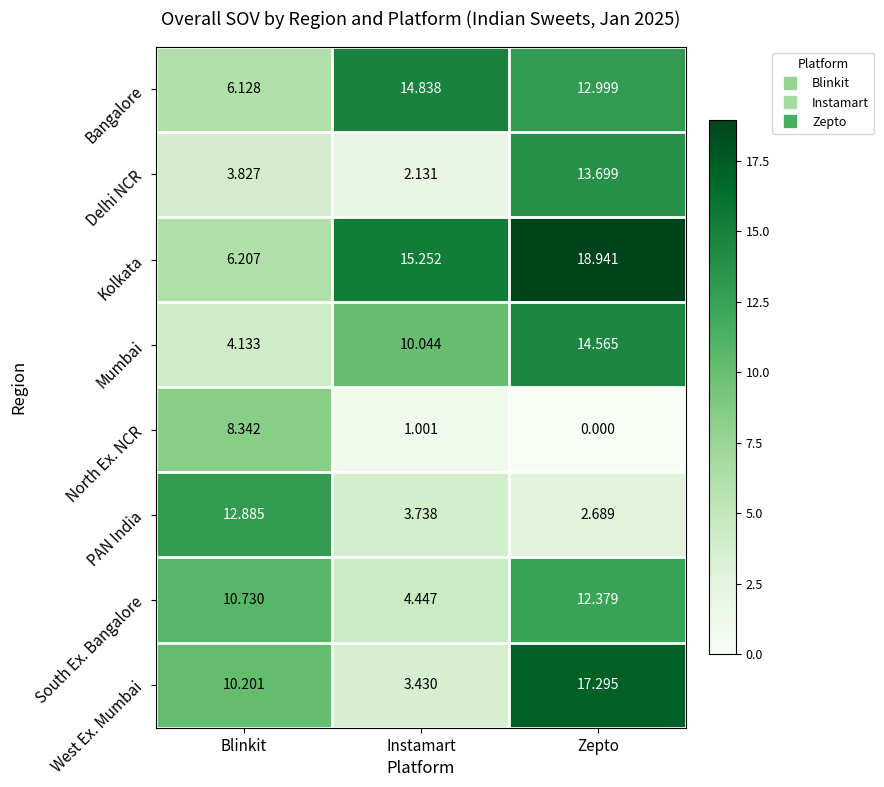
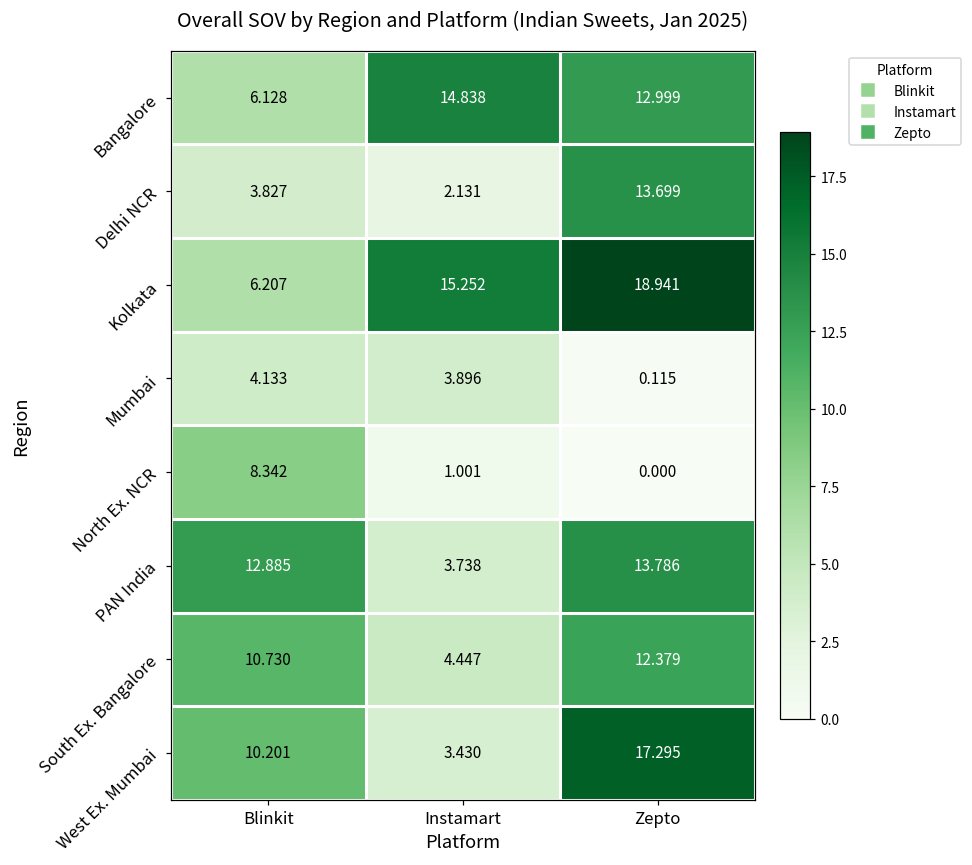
  {
    "Bangalore": {
      "Blinkit": 6.128,
      "Instamart": 14.838,
      "Zepto": 12.999
    },
    "Delhi NCR": {
      "Blinkit": 3.827,
      "Instamart": 2.131,
      "Zepto": 13.699
    },
    "Kolkata": {
      "Blinkit": 6.207,
      "Instamart": 15.252,
      "Zepto": 18.941
    },
    "Mumbai": {
      "Blinkit": 4.133,
-     "Instamart": 10.044,
-     "Zepto": 14.565
+     "Instamart": 3.896,
+     "Zepto": 0.115
    },
    "North Ex. NCR": {
      "Blinkit": 8.342,
      "Instamart": 1.001,
      "Zepto": 0.000
    },
    "PAN India": {
      "Blinkit": 12.885,
      "Instamart": 3.738,
-     "Zepto": 2.689
+     "Zepto": 13.786
    },
    "South Ex. Bangalore": {
      "Blinkit": 10.730,
      "Instamart": 4.447,
      "Zepto": 12.379
    },
    "West Ex. Mumbai": {
      "Blinkit": 10.201,
      "Instamart": 3.430,
      "Zepto": 17.295
    }
  }
